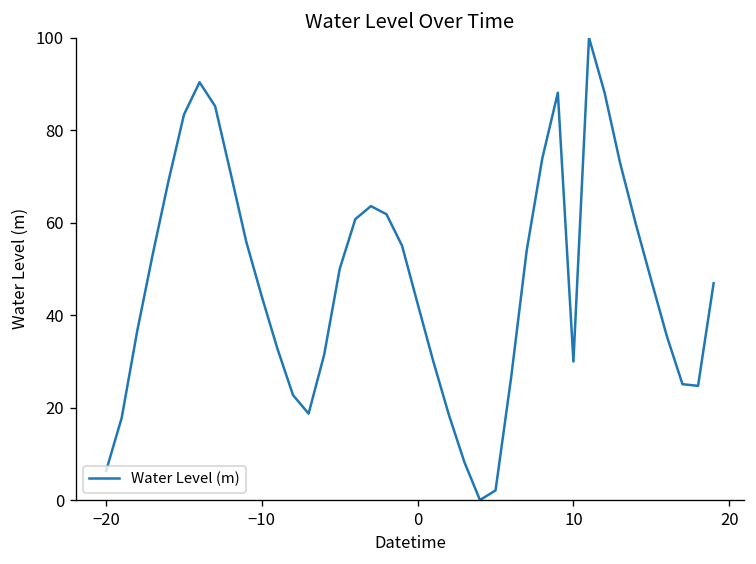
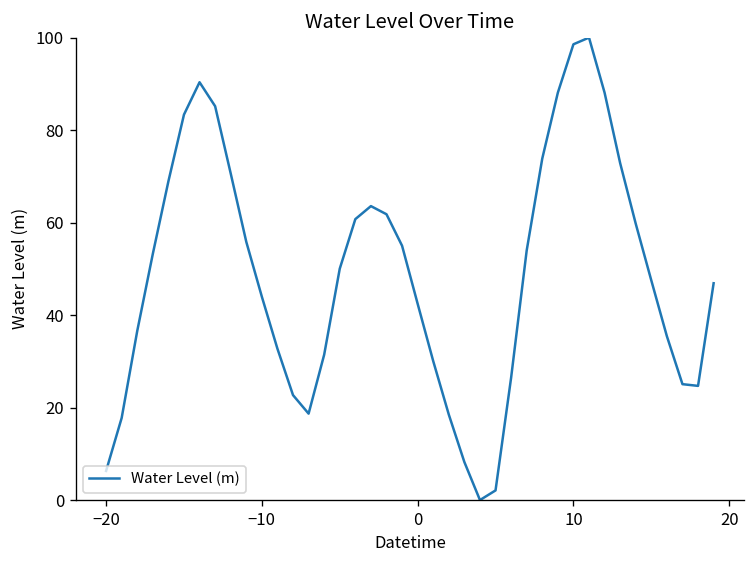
  {
    "−10": 44,
    "0": 42,
-   "10": 30
+   "10": 99
  }
